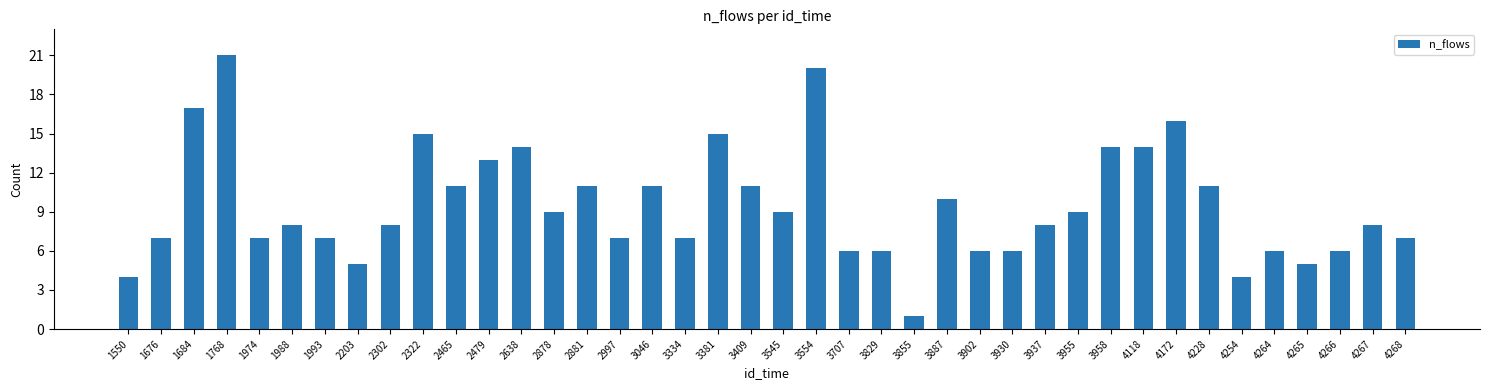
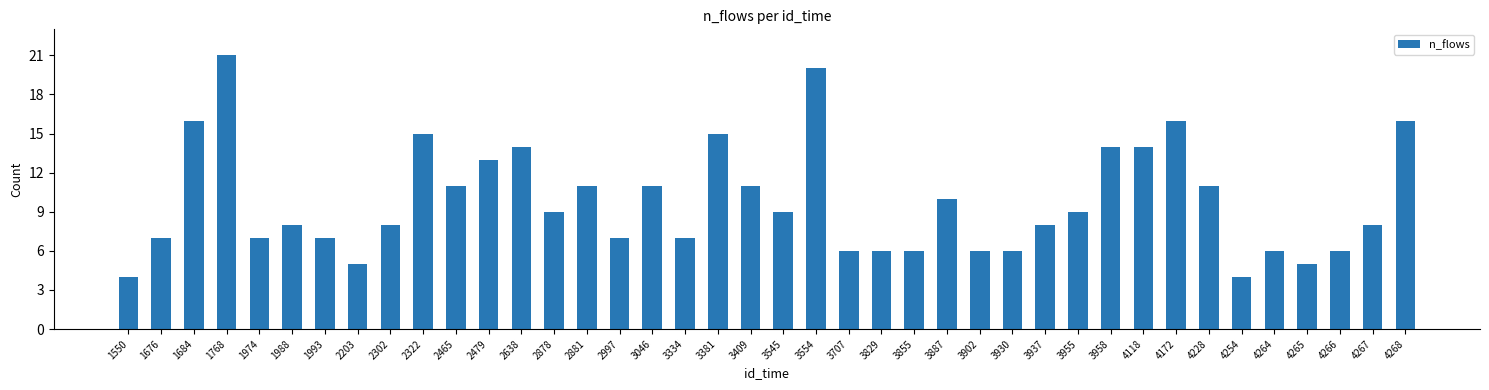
  {
    "1550": 4,
    "1676": 7,
-   "1684": 17,
+   "1684": 16,
    "1768": 21,
    "1974": 7,
    "1988": 8,
    "1993": 7,
    "2203": 5,
    "2302": 8,
    "2322": 15,
    "2465": 11,
    "2479": 13,
    "2638": 14,
    "2878": 9,
    "2881": 11,
    "2997": 7,
    "3046": 11,
    "3334": 7,
    "3381": 15,
    "3409": 11,
    "3545": 9,
    "3554": 20,
    "3707": 6,
    "3829": 6,
-   "3855": 1,
+   "3855": 6,
    "3887": 10,
    "3902": 6,
    "3930": 6,
    "3937": 8,
    "3955": 9,
    "3958": 14,
    "4118": 14,
    "4172": 16,
    "4228": 11,
    "4254": 4,
    "4264": 6,
    "4265": 5,
    "4266": 6,
    "4267": 8,
-   "4268": 7
+   "4268": 16
  }
